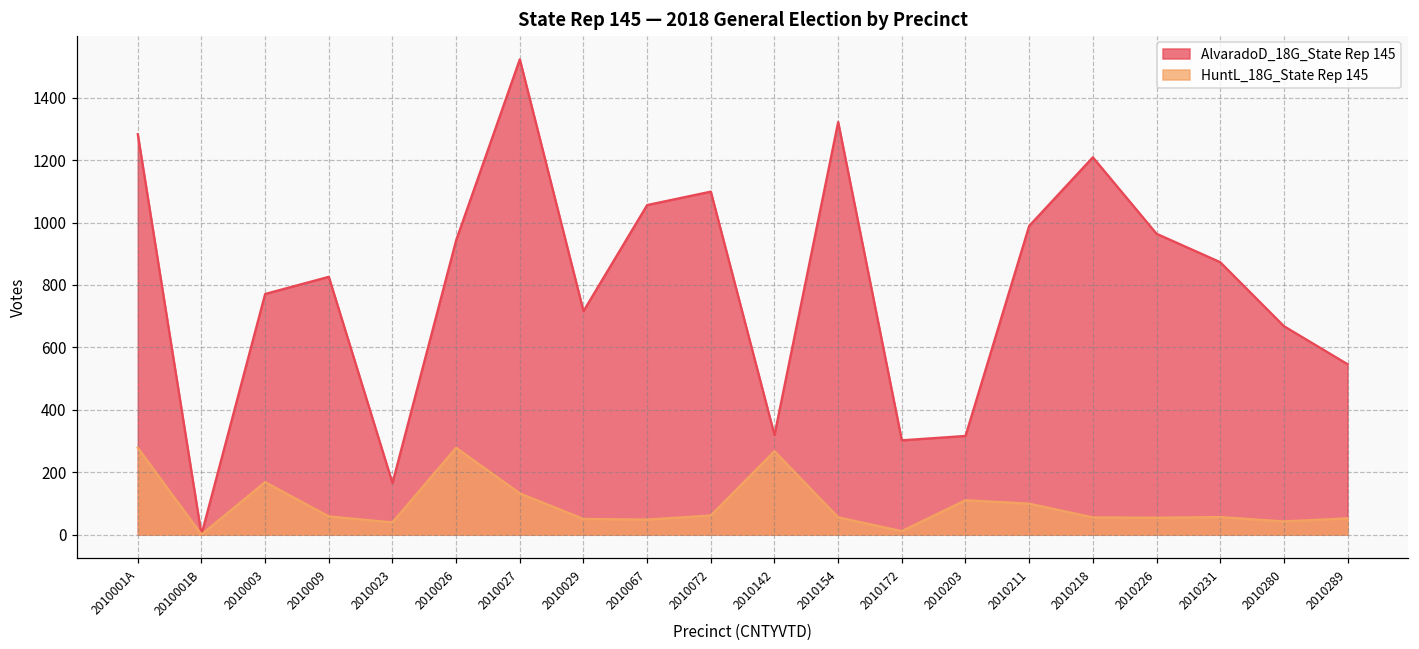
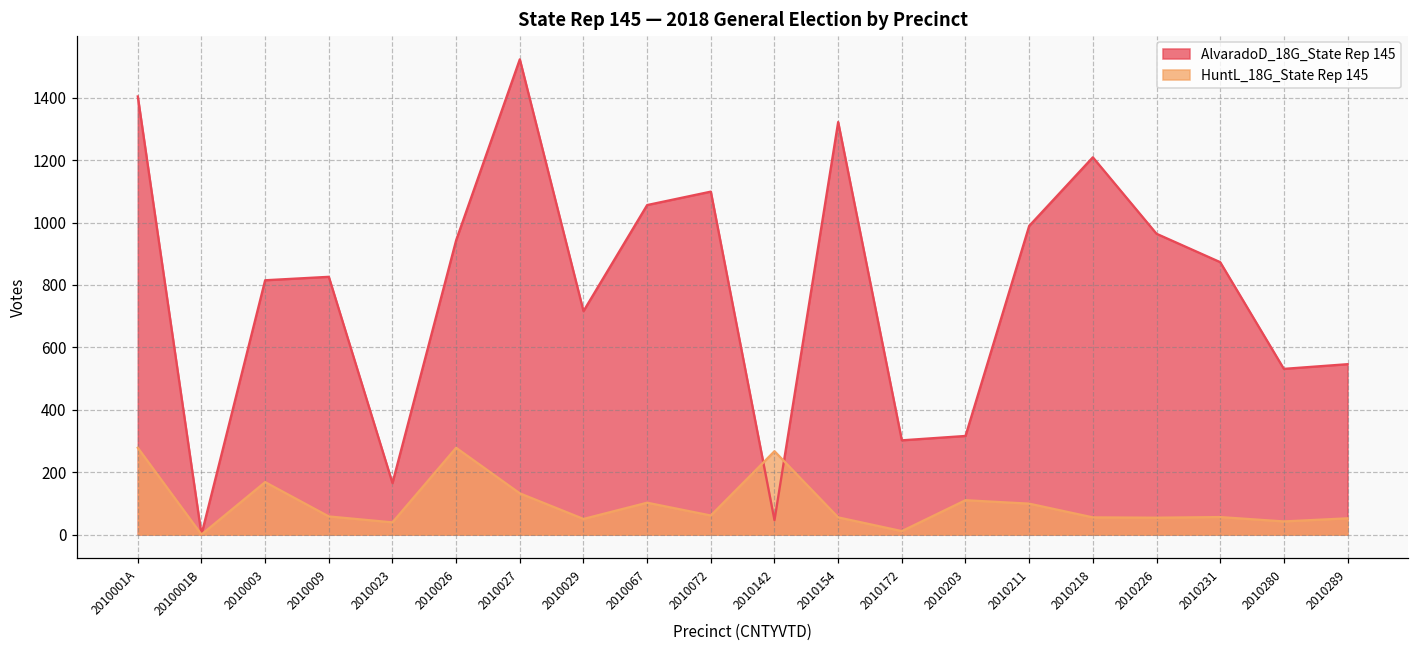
  {
    "AlvaradoD_18G_State Rep 145": {
-     "2010001A": 1280,
-     "2010003": 770,
+     "2010001A": 1400,
+     "2010003": 820,
      "2010009": 830,
      "2010023": 170,
      "2010026": 940,
      "2010027": 1520,
      "2010029": 720,
      "2010067": 1060,
      "2010072": 1100,
-     "2010142": 320,
+     "2010142": 50,
      "2010154": 1320,
      "2010172": 300,
      "2010203": 320,
      "2010211": 990,
      "2010218": 1210,
      "2010226": 960,
      "2010231": 870,
-     "2010280": 670,
+     "2010280": 530,
      "2010289": 550
    },
    "HuntL_18G_State Rep 145": {
      "2010001A": 280,
      "2010003": 170,
      "2010009": 60,
      "2010023": 40,
      "2010026": 280,
      "2010027": 130,
      "2010029": 50,
-     "2010067": 50,
+     "2010067": 100,
      "2010072": 60,
      "2010142": 270,
      "2010154": 60,
      "2010172": 10,
      "2010203": 110,
      "2010211": 100,
      "2010218": 60,
      "2010226": 50,
      "2010231": 60,
      "2010280": 40,
      "2010289": 50
    }
  }
